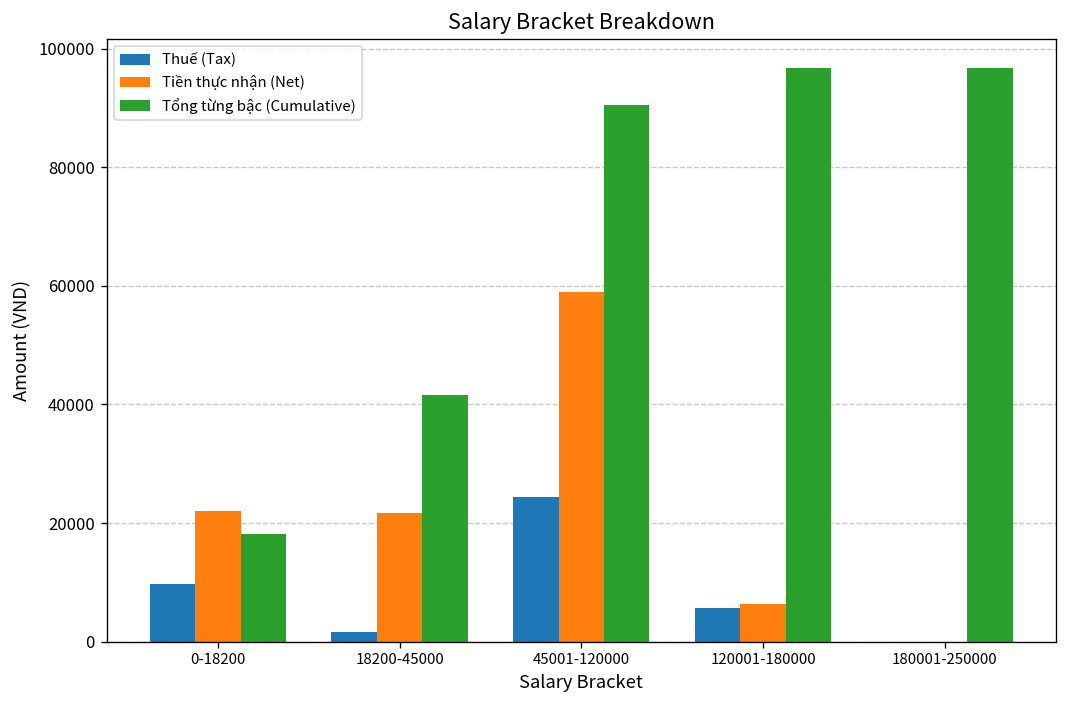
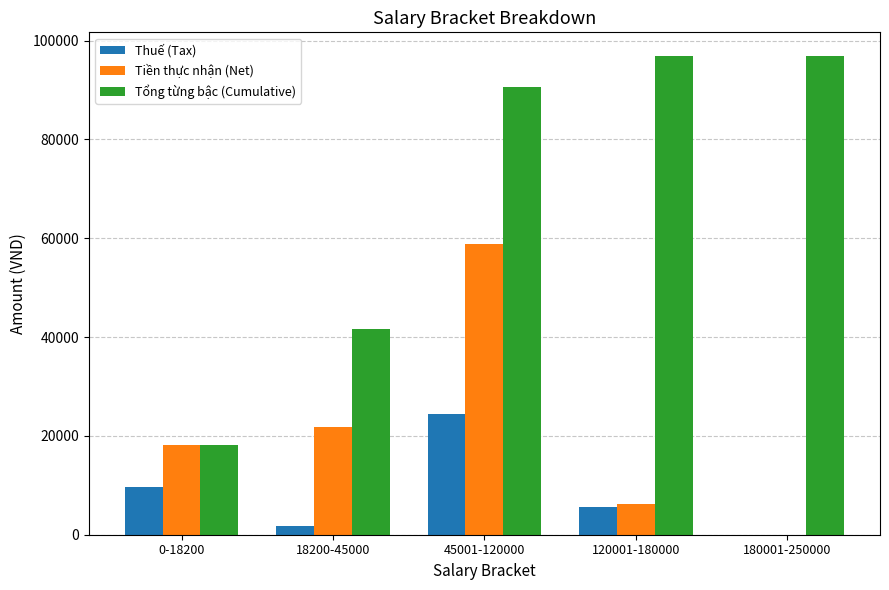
  {
    "Thuế (Tax)": {
      "0-18200": 10000,
      "18200-45000": 2000,
      "45001-120000": 24000,
      "120001-180000": 6000,
      "180001-250000": 0
    },
    "Tiền thực nhận (Net)": {
-     "0-18200": 22000,
+     "0-18200": 18000,
      "18200-45000": 22000,
      "45001-120000": 59000,
      "120001-180000": 6000,
      "180001-250000": 0
    },
    "Tổng từng bậc (Cumulative)": {
      "0-18200": 18000,
      "18200-45000": 42000,
      "45001-120000": 91000,
      "120001-180000": 97000,
      "180001-250000": 97000
    }
  }
